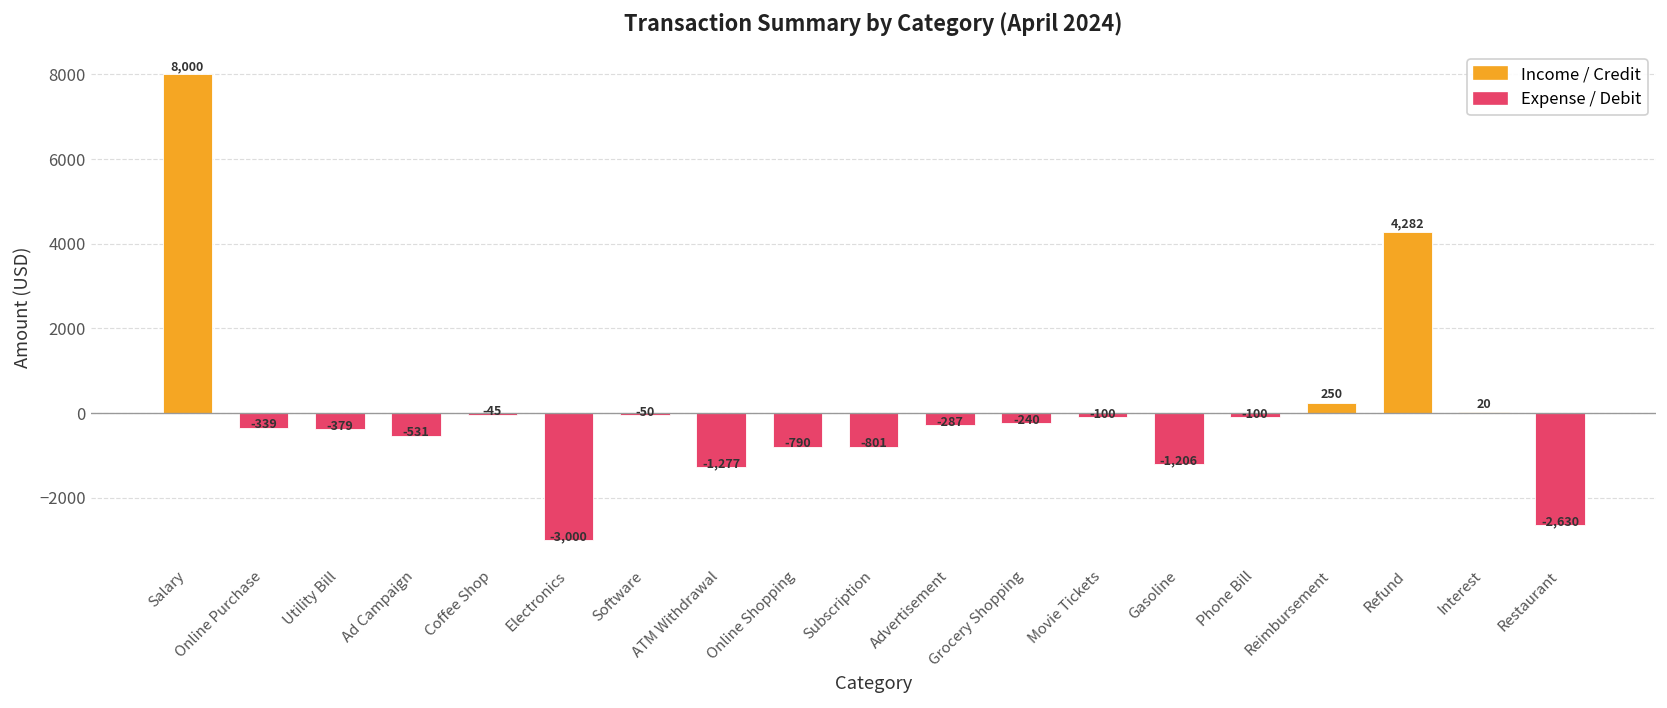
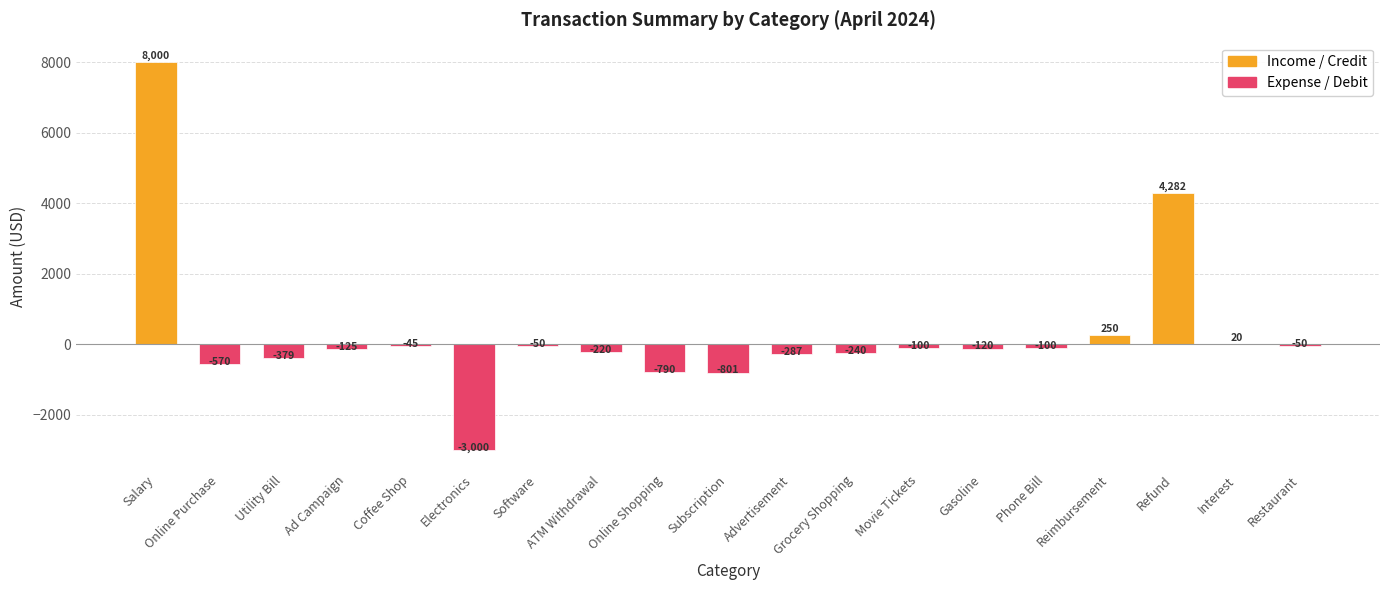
  {
    "Salary": "8,000",
-   "Online Purchase": "-339",
+   "Online Purchase": "-570",
    "Utility Bill": "-379",
-   "Ad Campaign": "-531",
+   "Ad Campaign": "-125",
    "Coffee Shop": "-45",
    "Electronics": "-3,000",
    "Software": "-50",
-   "ATM Withdrawal": "-1,277",
+   "ATM Withdrawal": "-220",
    "Online Shopping": "-790",
    "Subscription": "-801",
    "Advertisement": "-287",
    "Grocery Shopping": "-240",
    "Movie Tickets": "-100",
-   "Gasoline": "-1,206",
+   "Gasoline": "-120",
    "Phone Bill": "-100",
    "Reimbursement": "250",
    "Refund": "4,282",
    "Interest": "20",
-   "Restaurant": "-2,630"
+   "Restaurant": "-50"
  }
